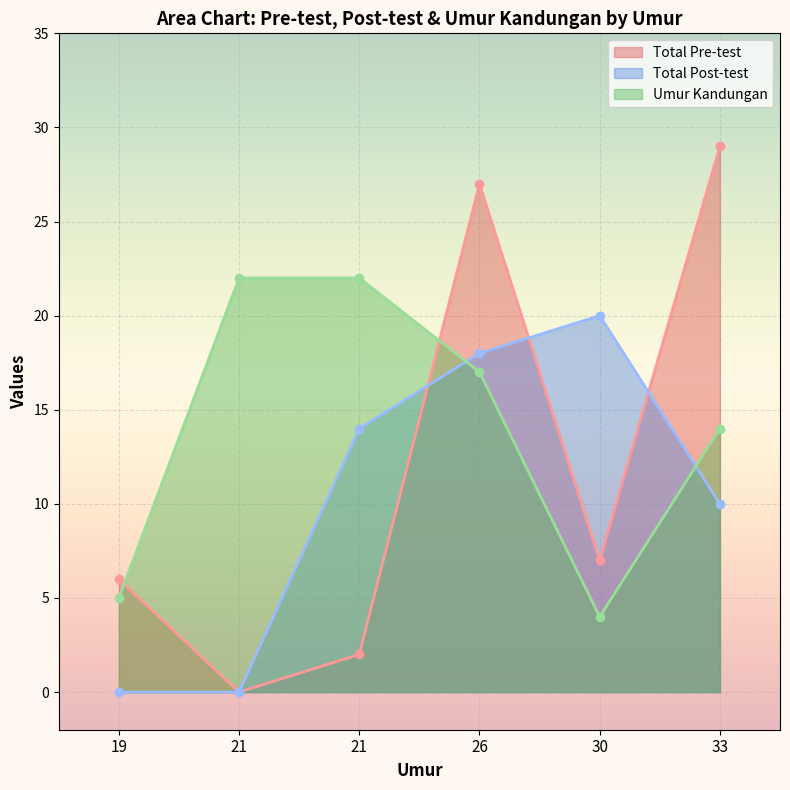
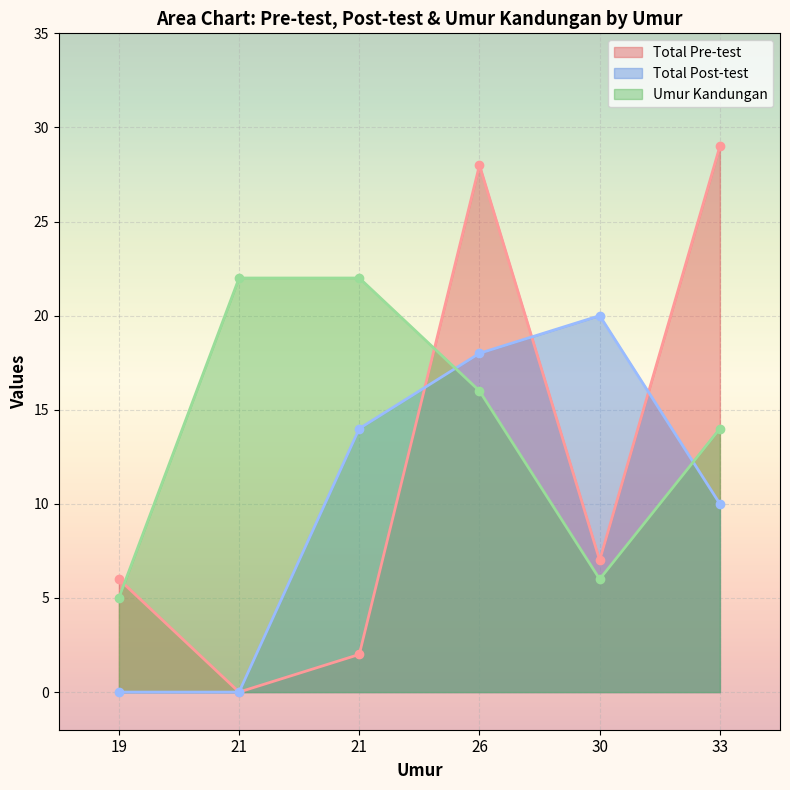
  {
    "Total Pre-test": {
      "19": 6,
-     "26": 27,
+     "26": 28,
      "30": 7,
      "33": 29
    },
    "Total Post-test": {
      "19": 0,
      "26": 18,
      "30": 20,
      "33": 10
    },
    "Umur Kandungan": {
      "19": 5,
-     "26": 17,
-     "30": 4,
+     "26": 16,
+     "30": 6,
      "33": 14
    }
  }
